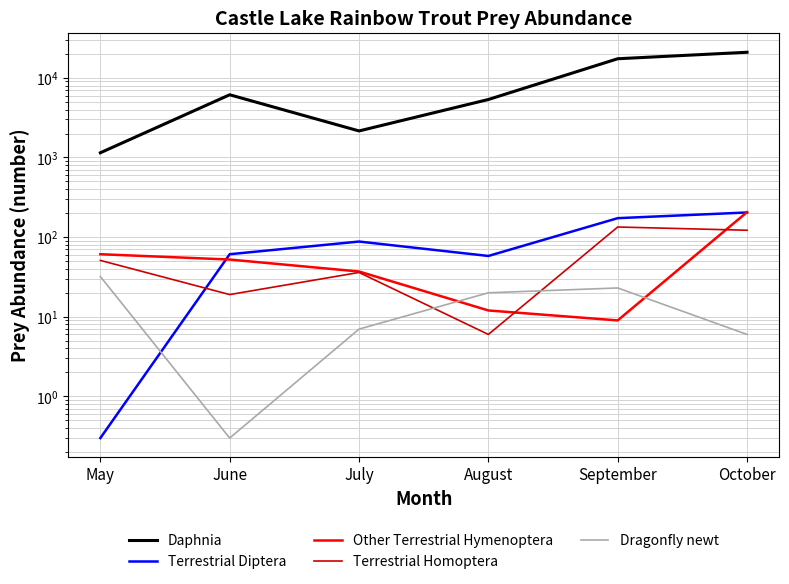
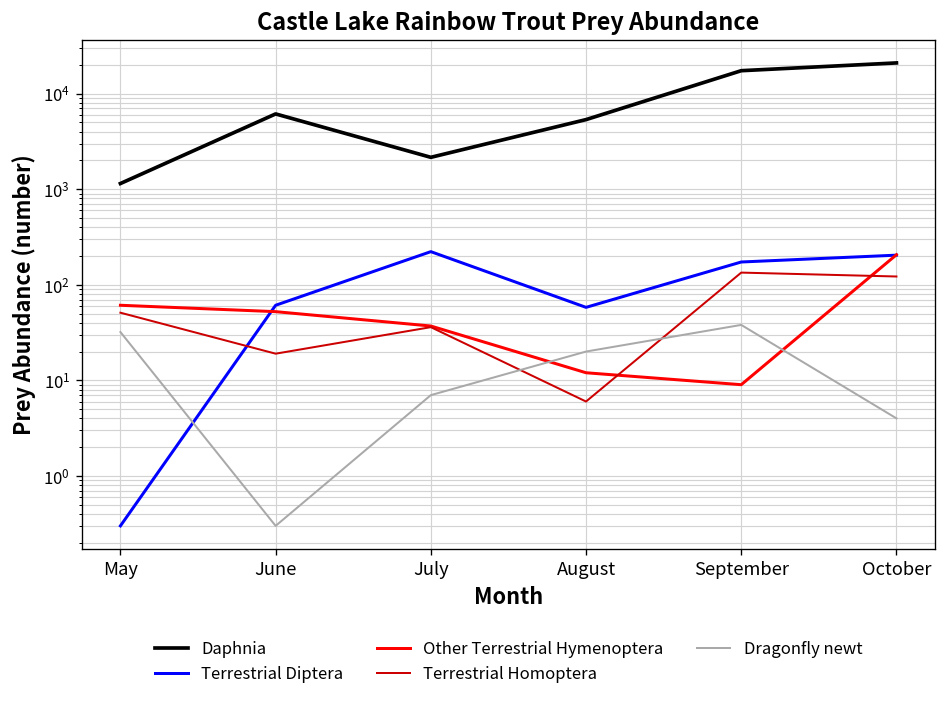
  {
    "Daphnia": {
      "May": 1100,
      "June": 6000,
      "July": 2200,
      "August": 5000,
      "September": 17000,
      "October": 21000
    },
    "Terrestrial Diptera": {
      "May": 0.30,
      "June": 60,
-     "July": 90,
+     "July": 220,
      "August": 60,
      "September": 170
    },
    "Dragonfly newt": {
      "May": 32,
      "June": 0.30,
      "July": 7,
      "August": 20,
-     "September": 23,
-     "October": 6
+     "September": 40,
+     "October": 4
    }
  }
